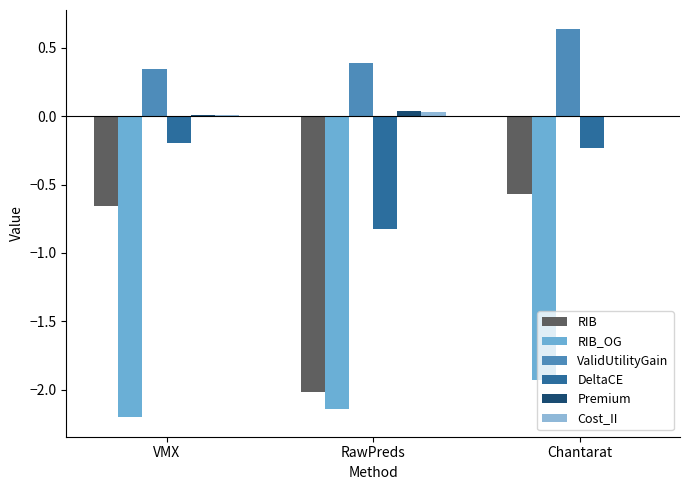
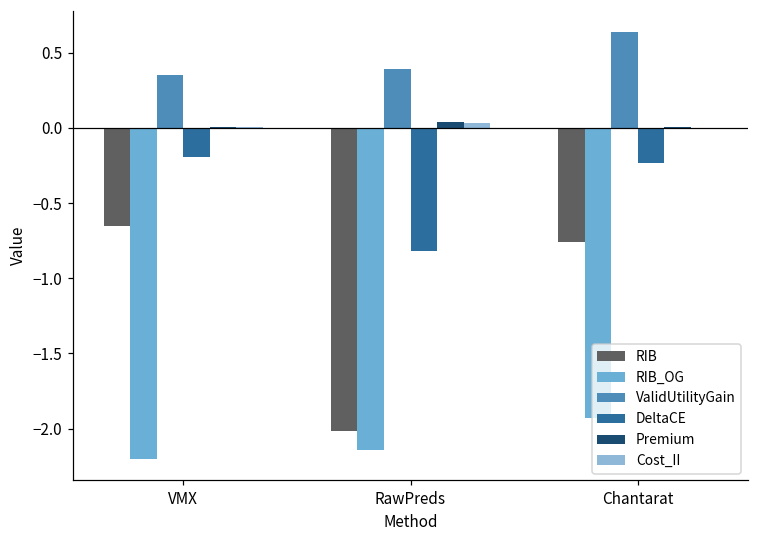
  {
    "RIB": {
      "VMX": -0.65,
      "RawPreds": -2.01,
-     "Chantarat": -0.57
+     "Chantarat": -0.76
    }
  }
